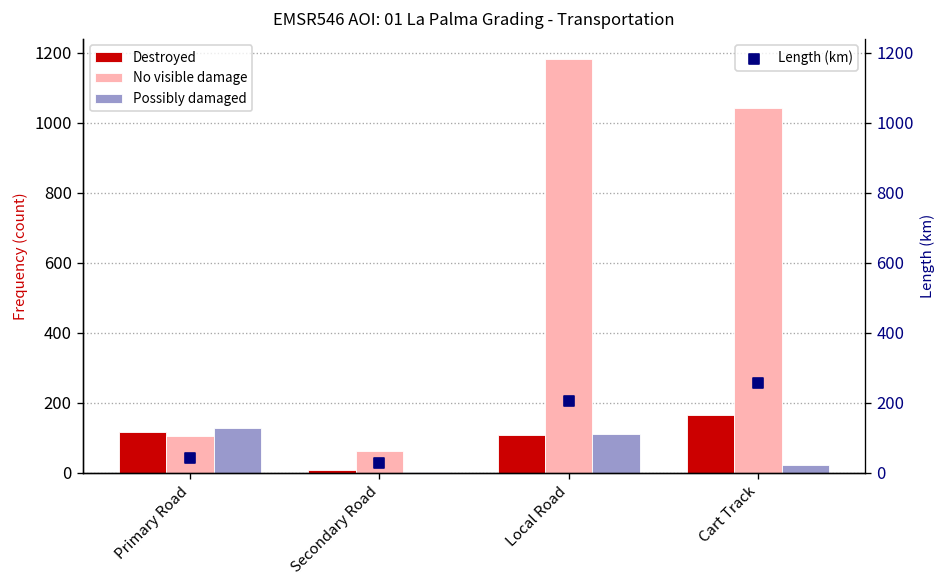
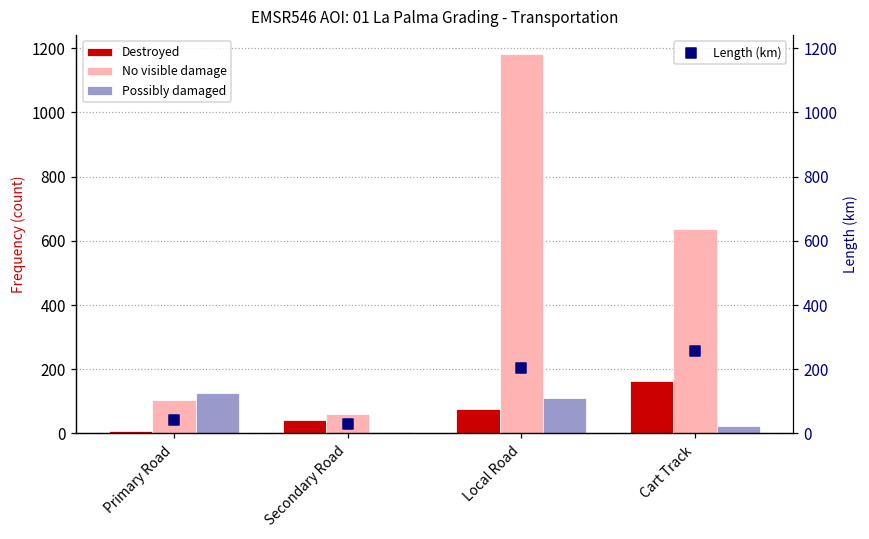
  {
    "Destroyed": {
-     "Primary Road": 120,
-     "Secondary Road": 10,
-     "Local Road": 110,
+     "Primary Road": 10,
+     "Secondary Road": 40,
+     "Local Road": 80,
      "Cart Track": 160
    },
    "No visible damage": {
      "Primary Road": 100,
      "Secondary Road": 60,
      "Local Road": 1180,
-     "Cart Track": 1040
+     "Cart Track": 640
    },
    "Possibly damaged": {
      "Primary Road": 130,
      "Local Road": 110,
      "Cart Track": 20
    }
  }
